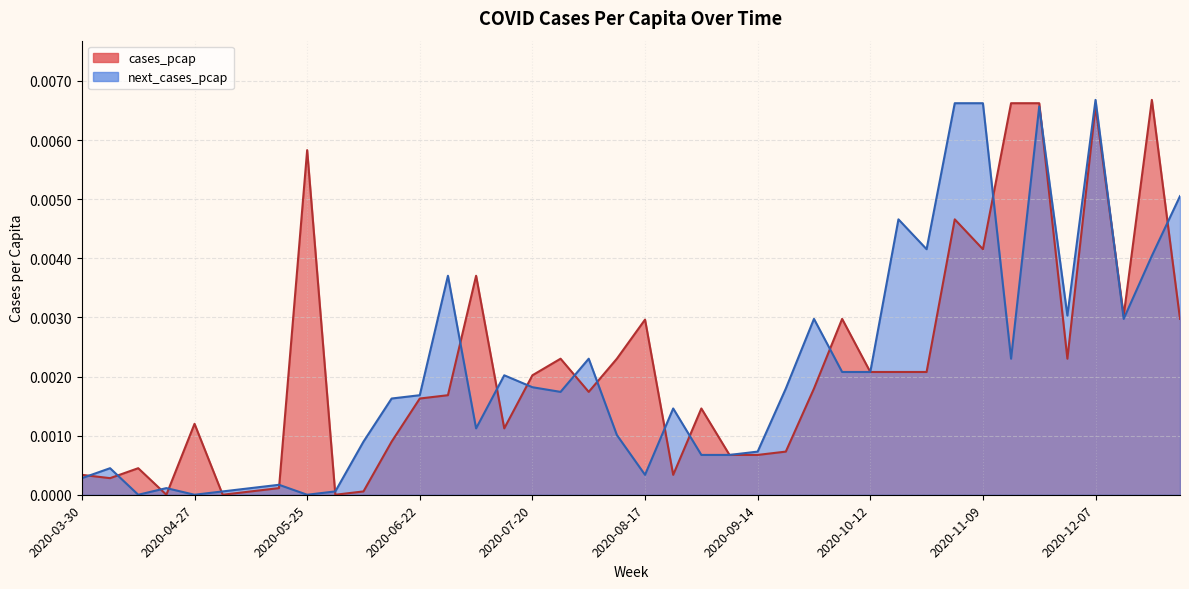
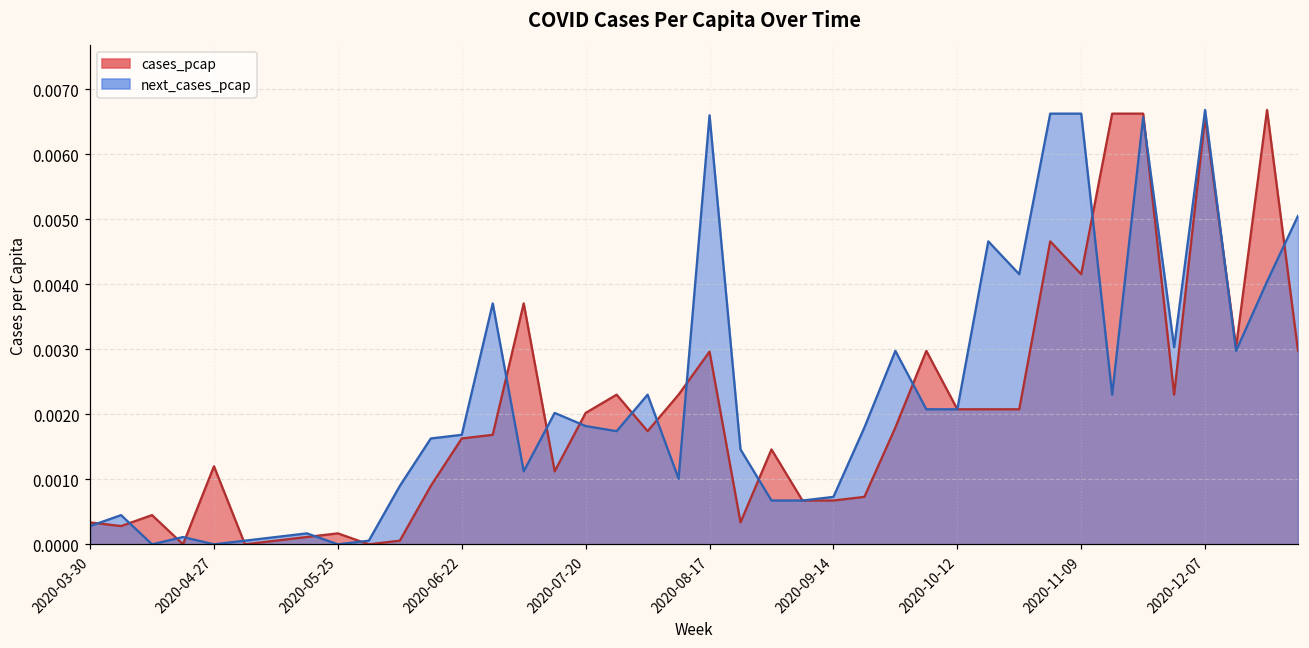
  {
    "cases_pcap": {
      "2020-03-30": 0.0003,
      "2020-04-27": 0.0012,
-     "2020-05-25": 0.0058,
+     "2020-05-25": 0.0002,
      "2020-06-22": 0.0016,
      "2020-07-20": 0.0020,
      "2020-08-17": 0.0030,
      "2020-09-14": 0.0007,
      "2020-11-09": 0.0042,
      "2020-12-07": 0.0066
    },
    "next_cases_pcap": {
      "2020-03-30": 0.0003,
      "2020-04-27": 0.0000,
      "2020-05-25": 0.0000,
      "2020-06-22": 0.0017,
      "2020-07-20": 0.0018,
-     "2020-08-17": 0.0003,
+     "2020-08-17": 0.0066,
      "2020-09-14": 0.0007,
      "2020-11-09": 0.0066,
      "2020-12-07": 0.0067
    }
  }
